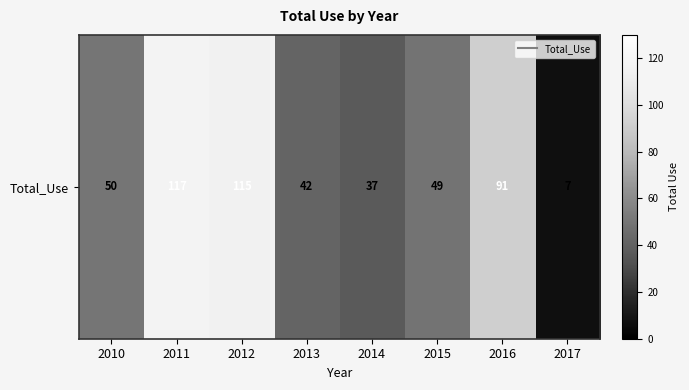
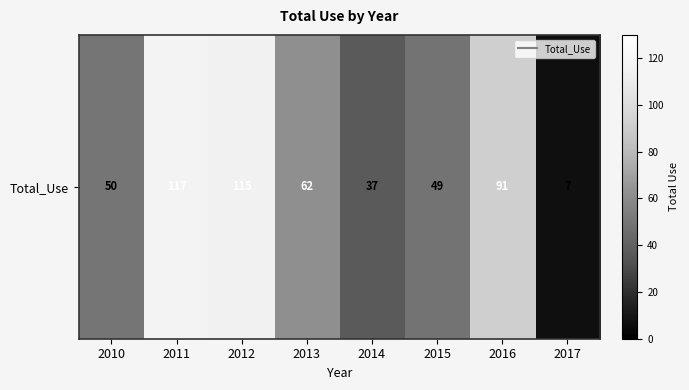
  {
    "Total_Use": {
      "2010": 50,
-     "2013": 42,
+     "2013": 62,
      "2014": 37,
      "2015": 49,
      "2016": 91
    }
  }
